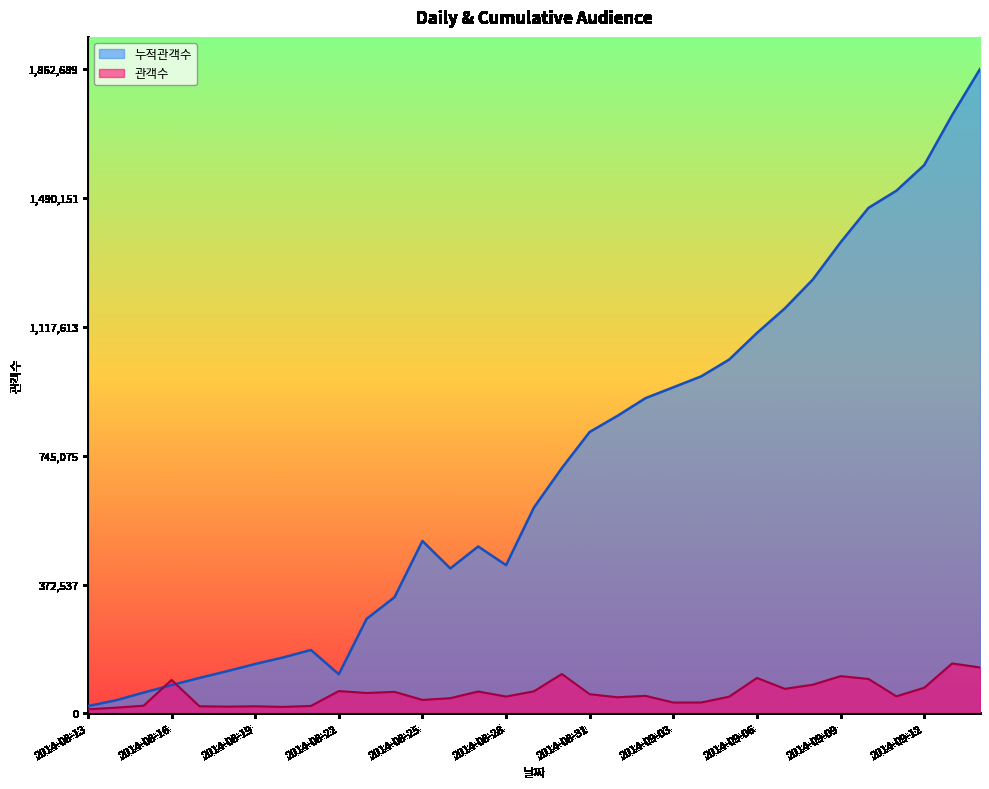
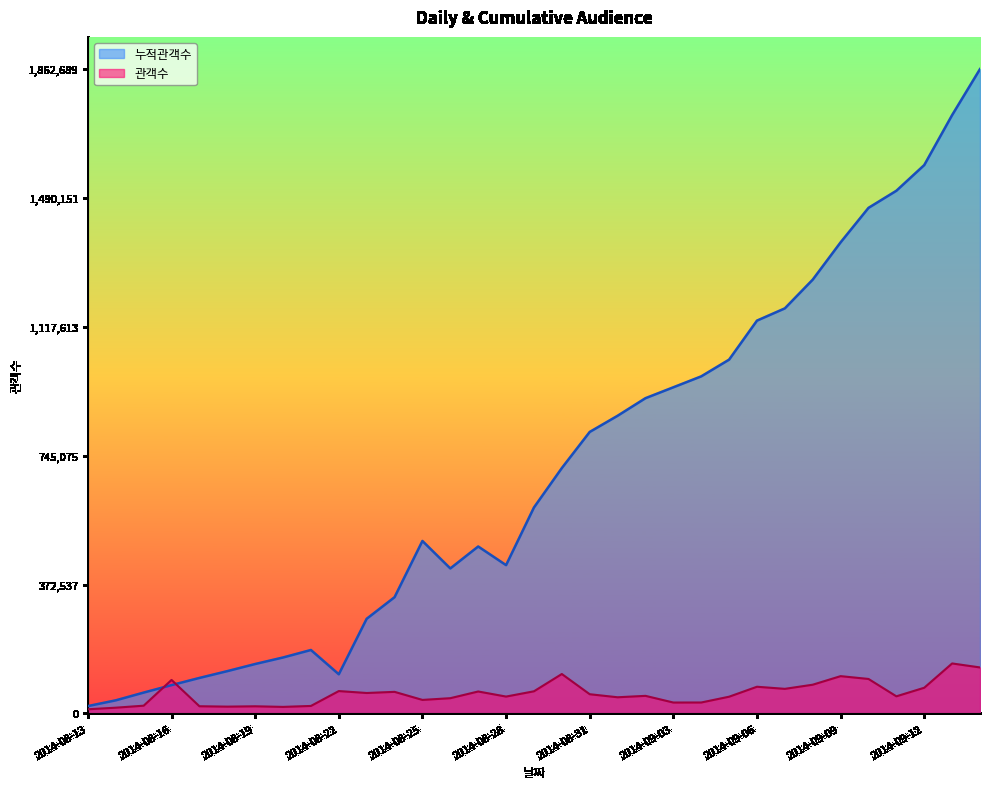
  {
    "누적관객수": {
      "2014-08-13": "20,000",
      "2014-08-16": "80,000",
      "2014-08-19": "140,000",
      "2014-08-22": "110,000",
      "2014-08-25": "500,000",
      "2014-08-28": "430,000",
      "2014-08-31": "810,000",
      "2014-09-03": "940,000",
-     "2014-09-06": "1,100,000",
+     "2014-09-06": "1,140,000",
      "2014-09-09": "1,360,000",
      "2014-09-12": "1,590,000"
    },
    "관객수": {
      "2014-08-13": "10,000",
      "2014-08-16": "100,000",
      "2014-08-19": "20,000",
      "2014-08-22": "60,000",
      "2014-08-25": "40,000",
      "2014-08-28": "50,000",
      "2014-08-31": "60,000",
      "2014-09-03": "30,000",
-     "2014-09-06": "100,000",
+     "2014-09-06": "80,000",
      "2014-09-09": "110,000",
      "2014-09-12": "70,000"
    }
  }
